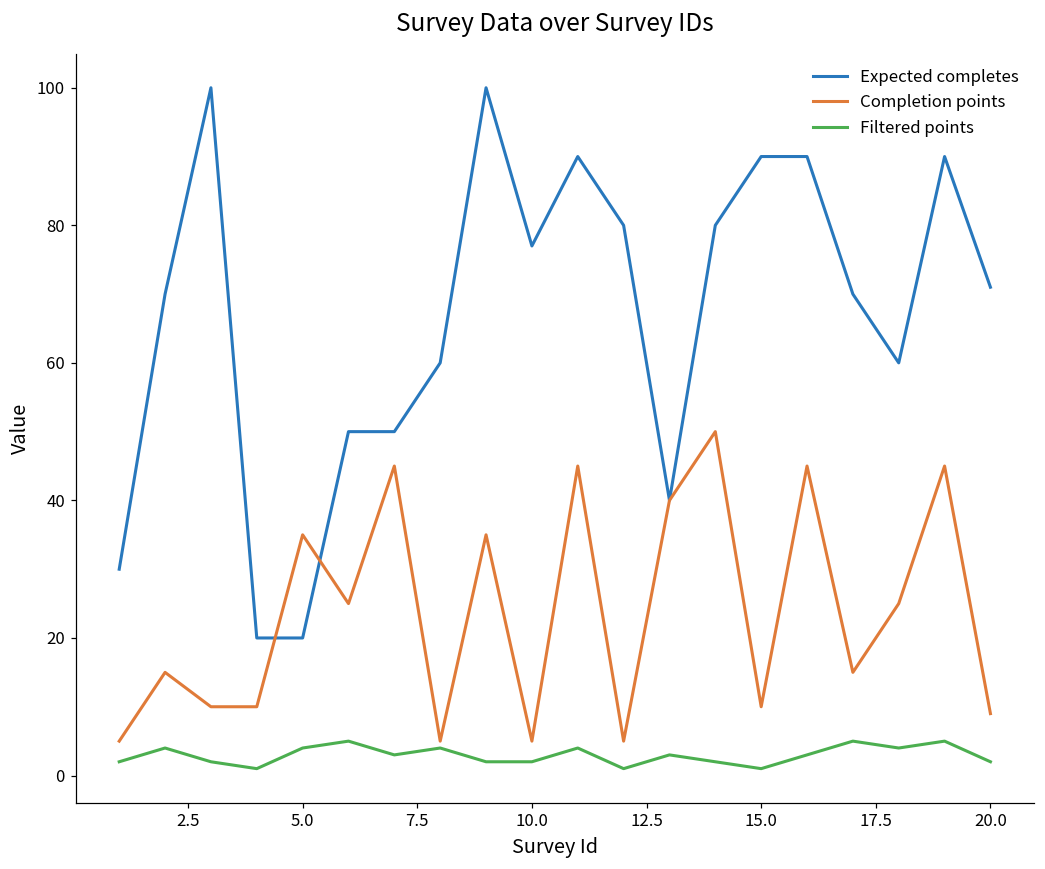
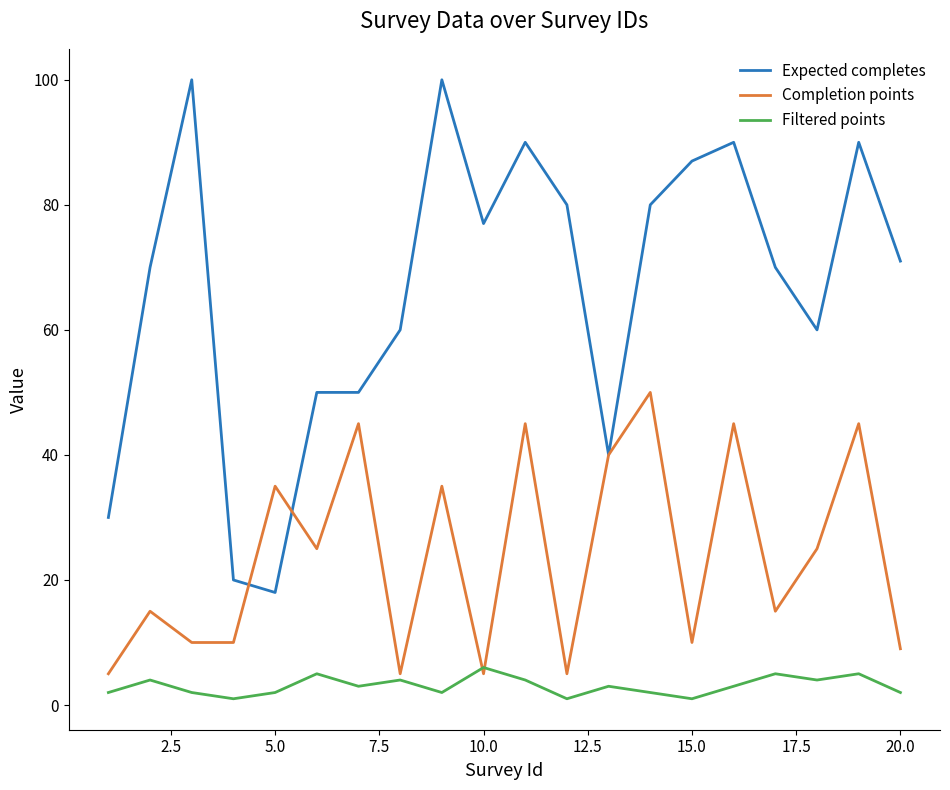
  {
    "Expected completes": {
-     "5.0": 20,
+     "5.0": 18,
      "10.0": 77,
-     "15.0": 90,
+     "15.0": 87,
      "20.0": 71
    },
    "Completion points": {
      "5.0": 35,
      "10.0": 5,
      "15.0": 10,
      "20.0": 9
    },
    "Filtered points": {
-     "5.0": 4,
-     "10.0": 2,
+     "5.0": 2,
+     "10.0": 6,
      "15.0": 1,
      "20.0": 2
    }
  }
